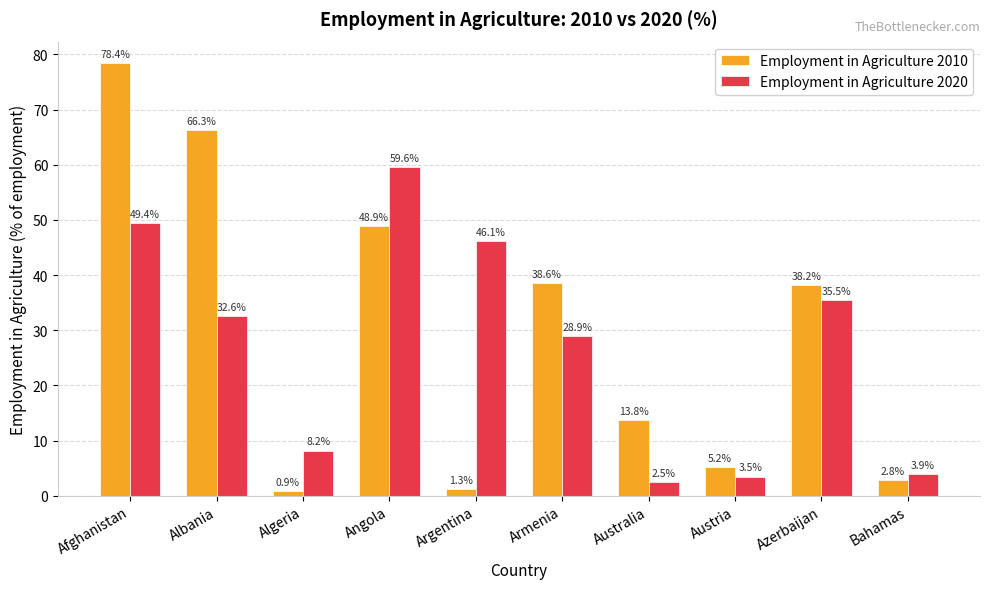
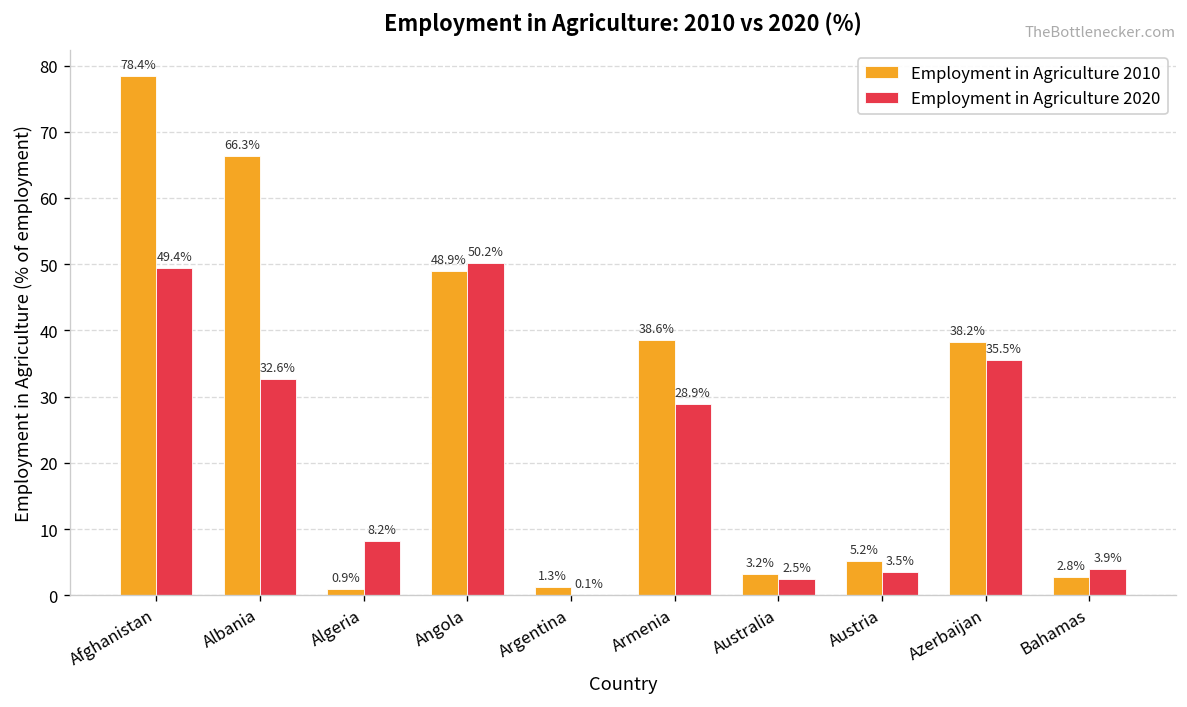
  {
    "Employment in Agriculture 2010": {
      "Afghanistan": "78.4%",
      "Albania": "66.3%",
      "Algeria": "0.9%",
      "Angola": "48.9%",
      "Argentina": "1.3%",
      "Armenia": "38.6%",
-     "Australia": "13.8%",
+     "Australia": "3.2%",
      "Austria": "5.2%",
      "Azerbaijan": "38.2%",
      "Bahamas": "2.8%"
    },
    "Employment in Agriculture 2020": {
      "Afghanistan": "49.4%",
      "Albania": "32.6%",
      "Algeria": "8.2%",
-     "Angola": "59.6%",
-     "Argentina": "46.1%",
+     "Angola": "50.2%",
+     "Argentina": "0.1%",
      "Armenia": "28.9%",
      "Australia": "2.5%",
      "Austria": "3.5%",
      "Azerbaijan": "35.5%",
      "Bahamas": "3.9%"
    }
  }
